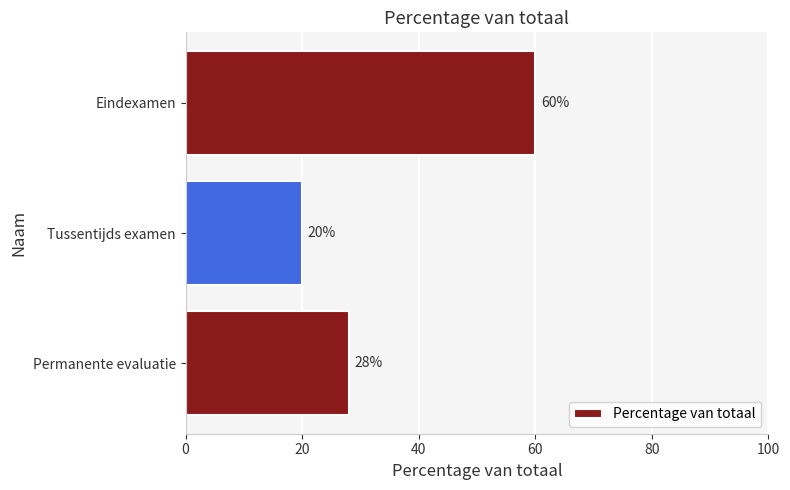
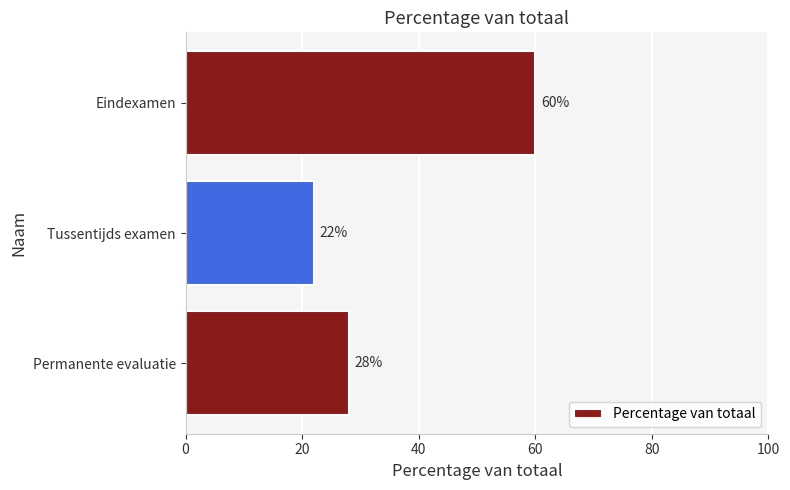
  {
    "Eindexamen": "60%",
-   "Tussentijds examen": "20%",
+   "Tussentijds examen": "22%",
    "Permanente evaluatie": "28%"
  }
